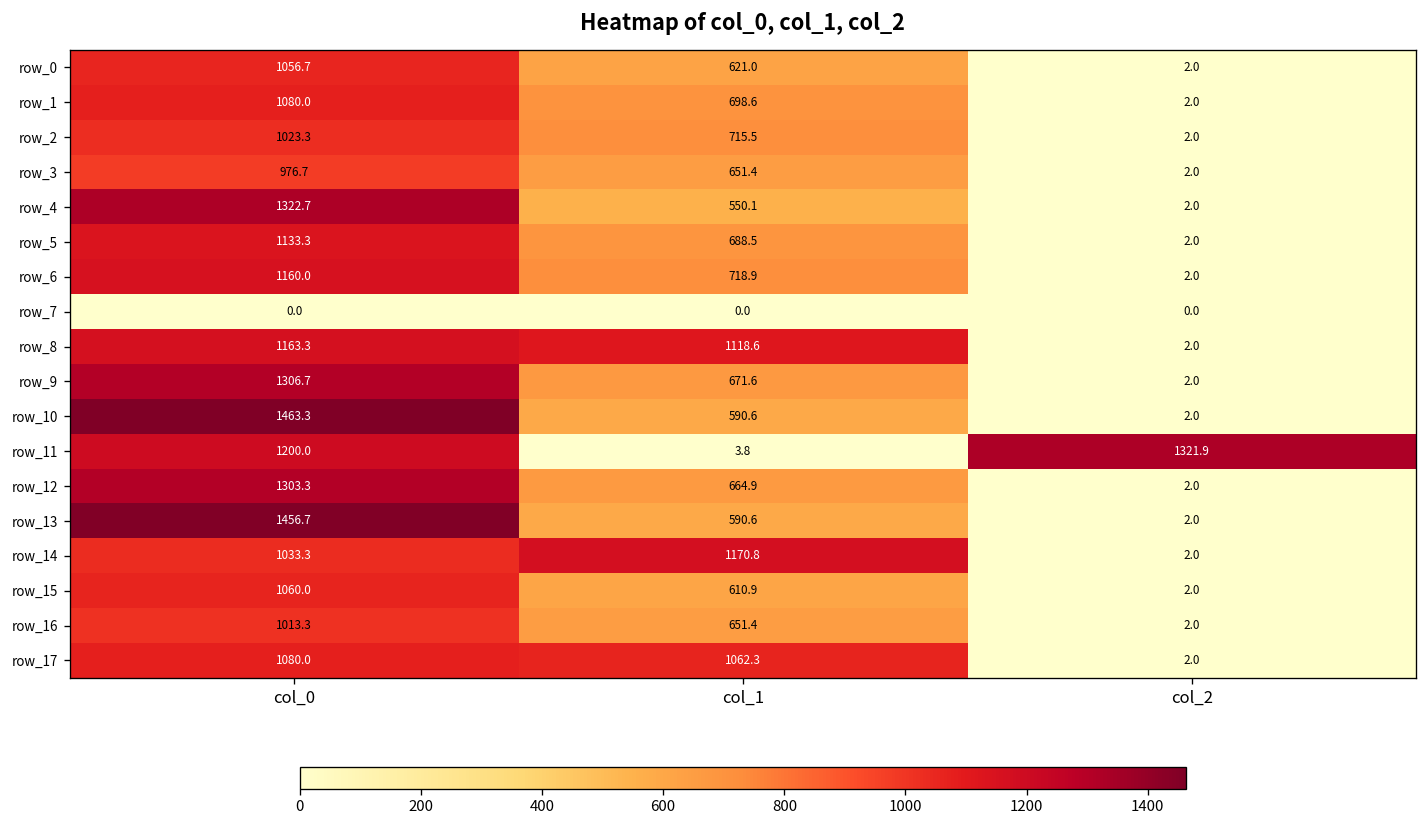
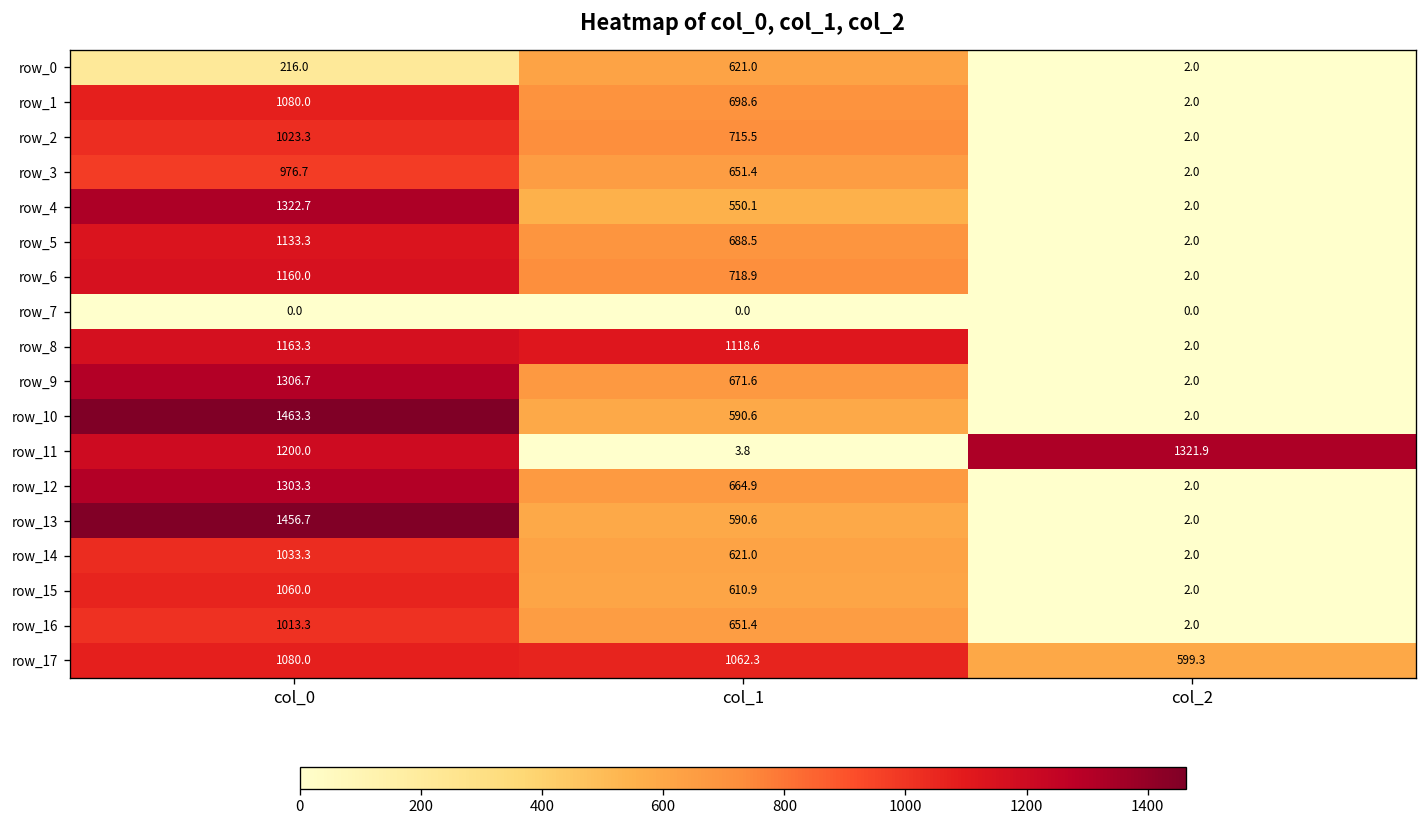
  {
    "row_0": {
-     "col_0": 1056.7,
+     "col_0": 216.0,
      "col_1": 621.0,
      "col_2": 2.0
    },
    "row_1": {
      "col_0": 1080.0,
      "col_1": 698.6,
      "col_2": 2.0
    },
    "row_2": {
      "col_0": 1023.3,
      "col_1": 715.5,
      "col_2": 2.0
    },
    "row_3": {
      "col_0": 976.7,
      "col_1": 651.4,
      "col_2": 2.0
    },
    "row_4": {
      "col_0": 1322.7,
      "col_1": 550.1,
      "col_2": 2.0
    },
    "row_5": {
      "col_0": 1133.3,
      "col_1": 688.5,
      "col_2": 2.0
    },
    "row_6": {
      "col_0": 1160.0,
      "col_1": 718.9,
      "col_2": 2.0
    },
    "row_7": {
      "col_0": 0.0,
      "col_1": 0.0,
      "col_2": 0.0
    },
    "row_8": {
      "col_0": 1163.3,
      "col_1": 1118.6,
      "col_2": 2.0
    },
    "row_9": {
      "col_0": 1306.7,
      "col_1": 671.6,
      "col_2": 2.0
    },
    "row_10": {
      "col_0": 1463.3,
      "col_1": 590.6,
      "col_2": 2.0
    },
    "row_11": {
      "col_0": 1200.0,
      "col_1": 3.8,
      "col_2": 1321.9
    },
    "row_12": {
      "col_0": 1303.3,
      "col_1": 664.9,
      "col_2": 2.0
    },
    "row_13": {
      "col_0": 1456.7,
      "col_1": 590.6,
      "col_2": 2.0
    },
    "row_14": {
      "col_0": 1033.3,
-     "col_1": 1170.8,
+     "col_1": 621.0,
      "col_2": 2.0
    },
    "row_15": {
      "col_0": 1060.0,
      "col_1": 610.9,
      "col_2": 2.0
    },
    "row_16": {
      "col_0": 1013.3,
      "col_1": 651.4,
      "col_2": 2.0
    },
    "row_17": {
      "col_0": 1080.0,
      "col_1": 1062.3,
-     "col_2": 2.0
+     "col_2": 599.3
    }
  }
